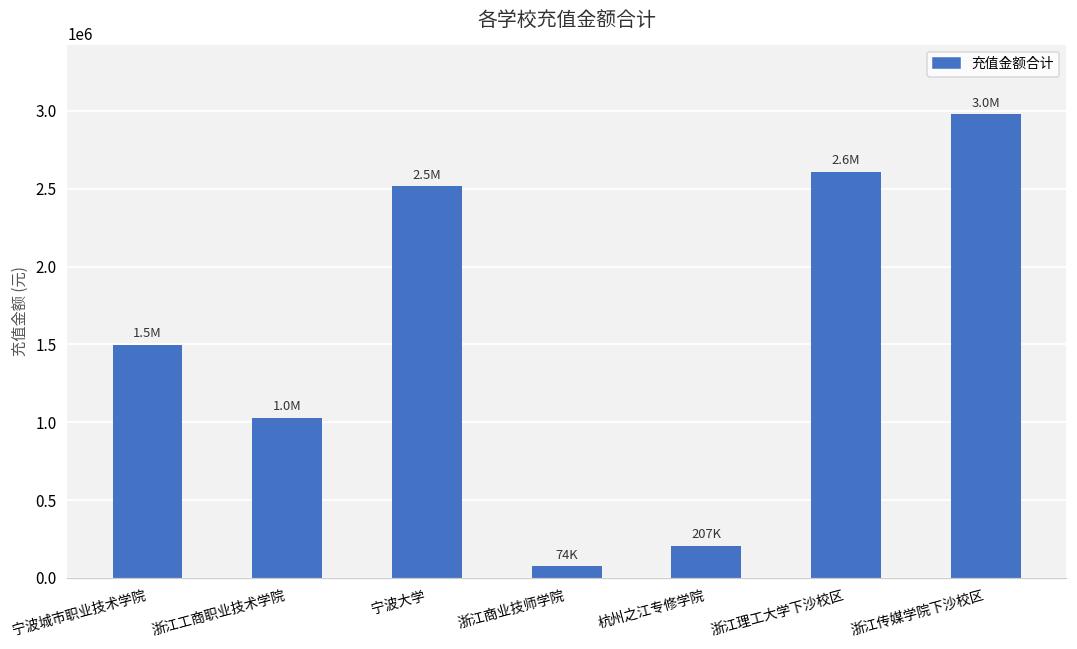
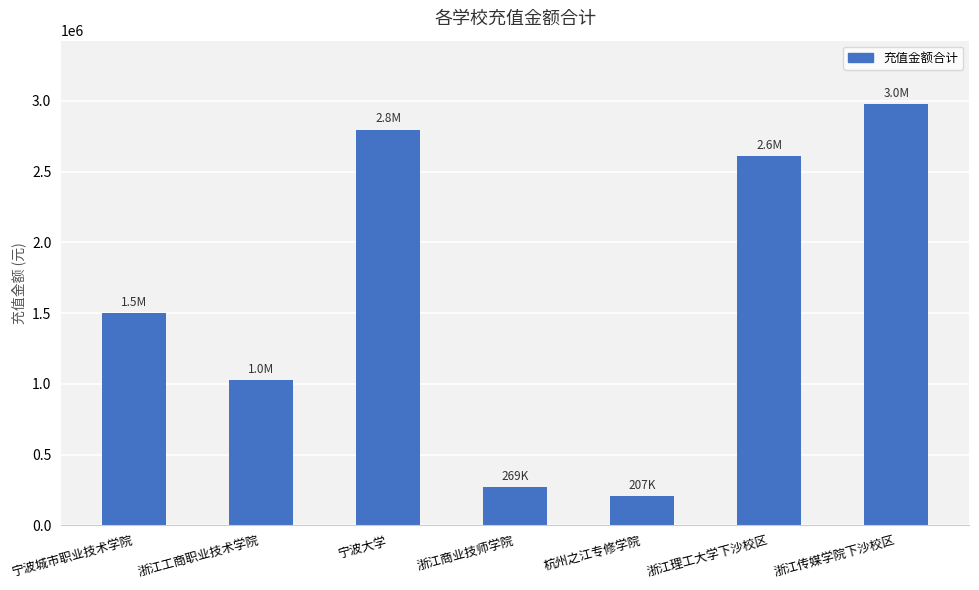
  {
    "宁波城市职业技术学院": "1.5M",
    "浙江工商职业技术学院": "1.0M",
-   "宁波大学": "2.5M",
-   "浙江商业技师学院": "74K",
+   "宁波大学": "2.8M",
+   "浙江商业技师学院": "269K",
    "杭州之江专修学院": "207K",
    "浙江理工大学下沙校区": "2.6M",
    "浙江传媒学院下沙校区": "3.0M"
  }
